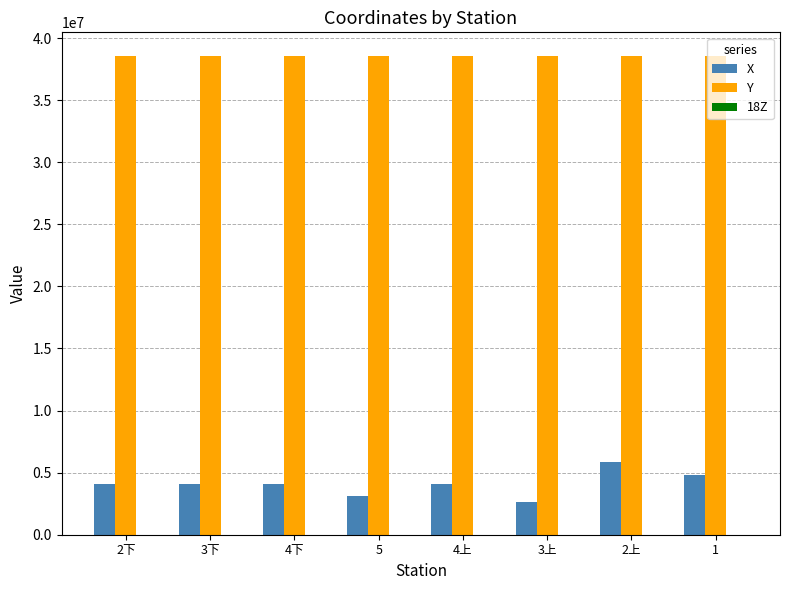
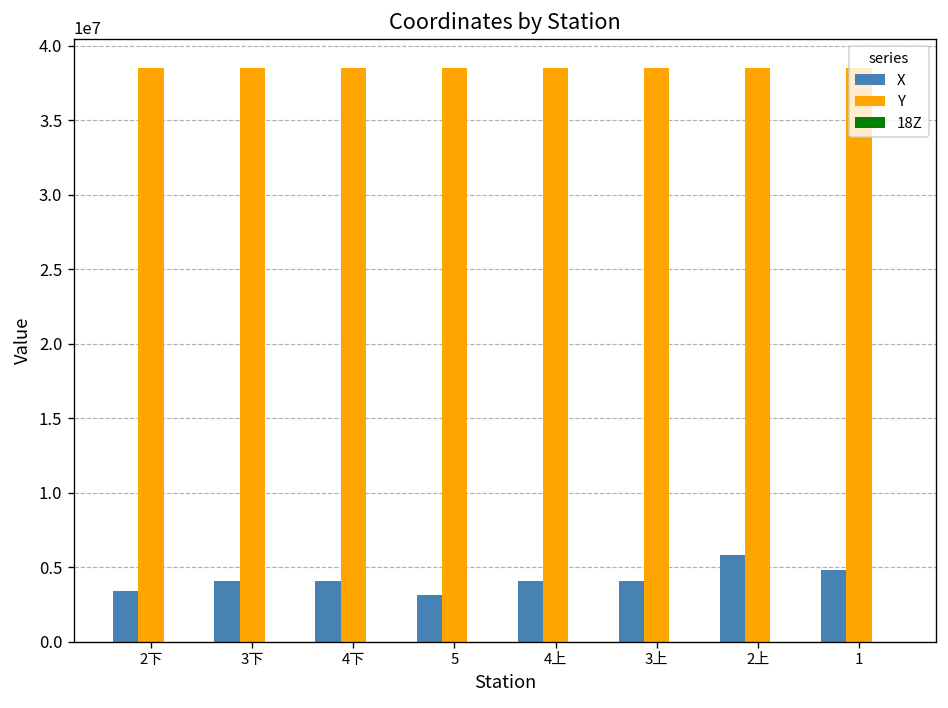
  {
    "X": {
-     "2下": 4100000,
+     "2下": 3400000,
      "3下": 4100000,
      "4下": 4100000,
      "5": 3100000,
      "4上": 4100000,
-     "3上": 2700000,
+     "3上": 4100000,
      "2上": 5800000,
      "1": 4800000
    },
    "Y": {
      "2下": 38500000,
      "3下": 38500000,
      "4下": 38500000,
      "5": 38500000,
      "4上": 38500000,
      "3上": 38500000,
      "2上": 38500000
    }
  }
